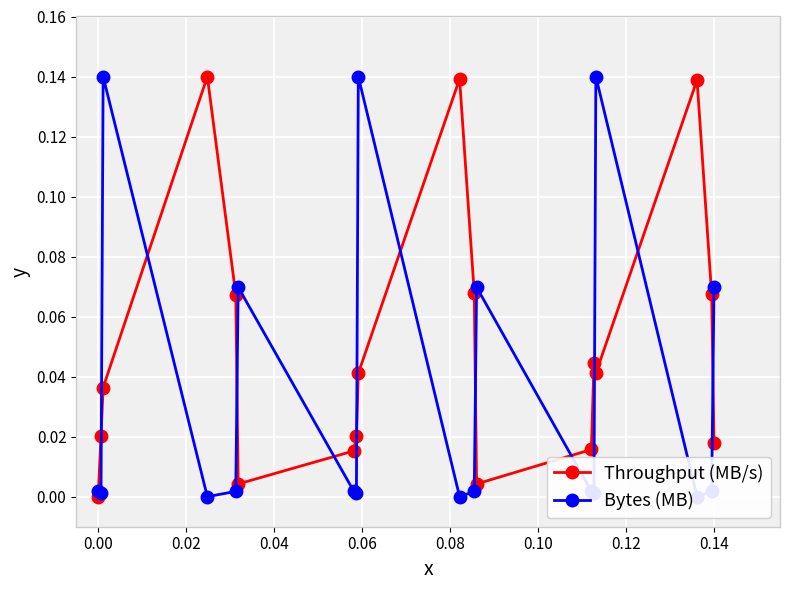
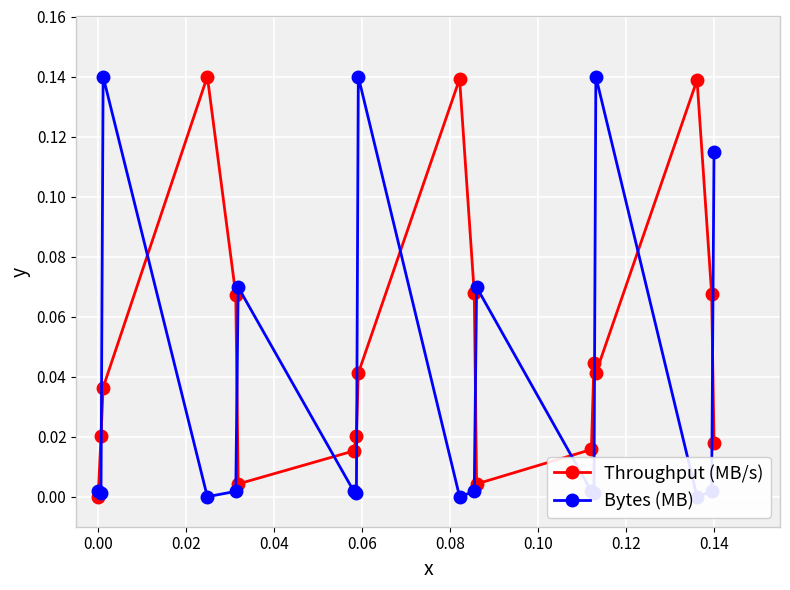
  {
    "Throughput (MB/s)": {
      "0.00": 0.000,
      "0.14": 0.018
    },
    "Bytes (MB)": {
      "0.00": 0.002,
-     "0.14": 0.070
+     "0.14": 0.115
    }
  }
